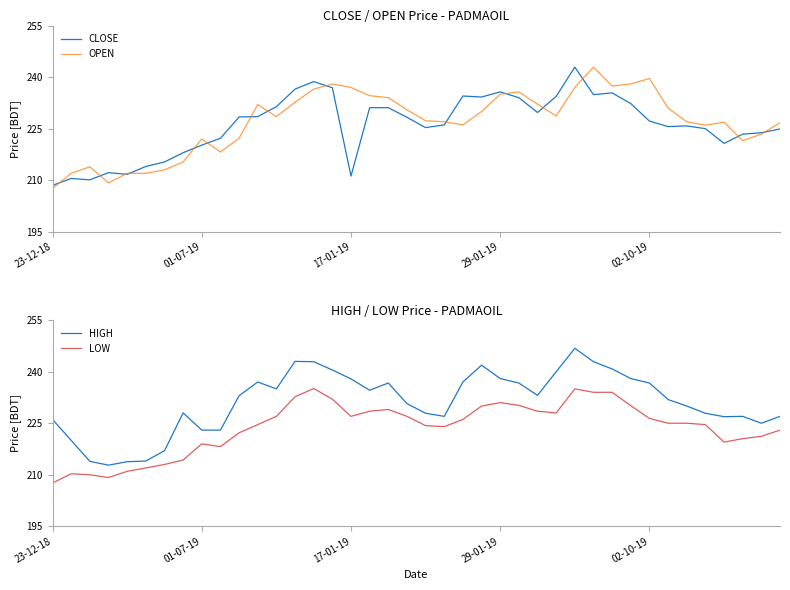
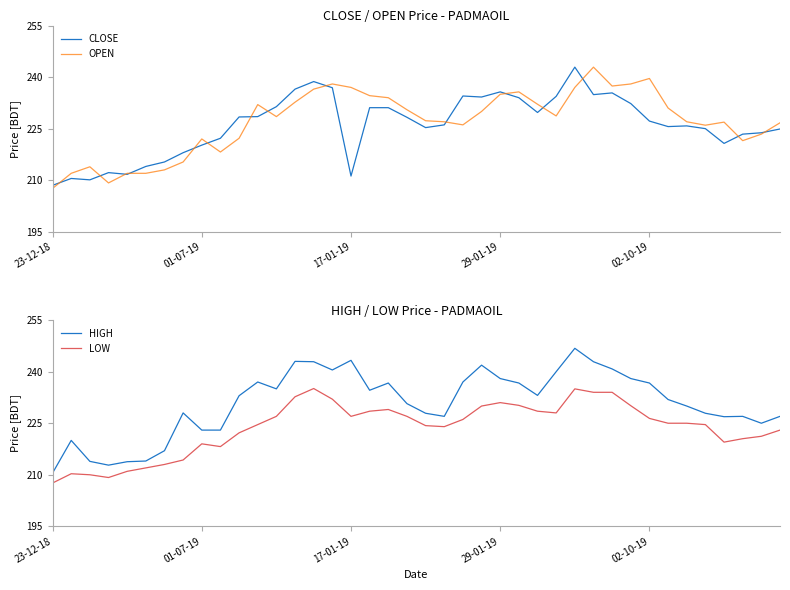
  {
    "CLOSE / OPEN Price - PADMAOIL": {
      "CLOSE": {
        "23-12-18": 209,
        "01-07-19": 220,
        "17-01-19": 211,
        "02-10-19": 227
      },
      "OPEN": {
        "23-12-18": 208,
        "01-07-19": 222,
        "17-01-19": 237,
        "02-10-19": 240
      }
    },
    "HIGH / LOW Price - PADMAOIL": {
      "HIGH": {
-       "23-12-18": 226,
+       "23-12-18": 211,
        "01-07-19": 223,
-       "17-01-19": 238,
+       "17-01-19": 243,
        "29-01-19": 238,
        "02-10-19": 237
      },
      "LOW": {
        "23-12-18": 208,
        "01-07-19": 219,
        "17-01-19": 227,
        "29-01-19": 231,
        "02-10-19": 226
      }
    }
  }
